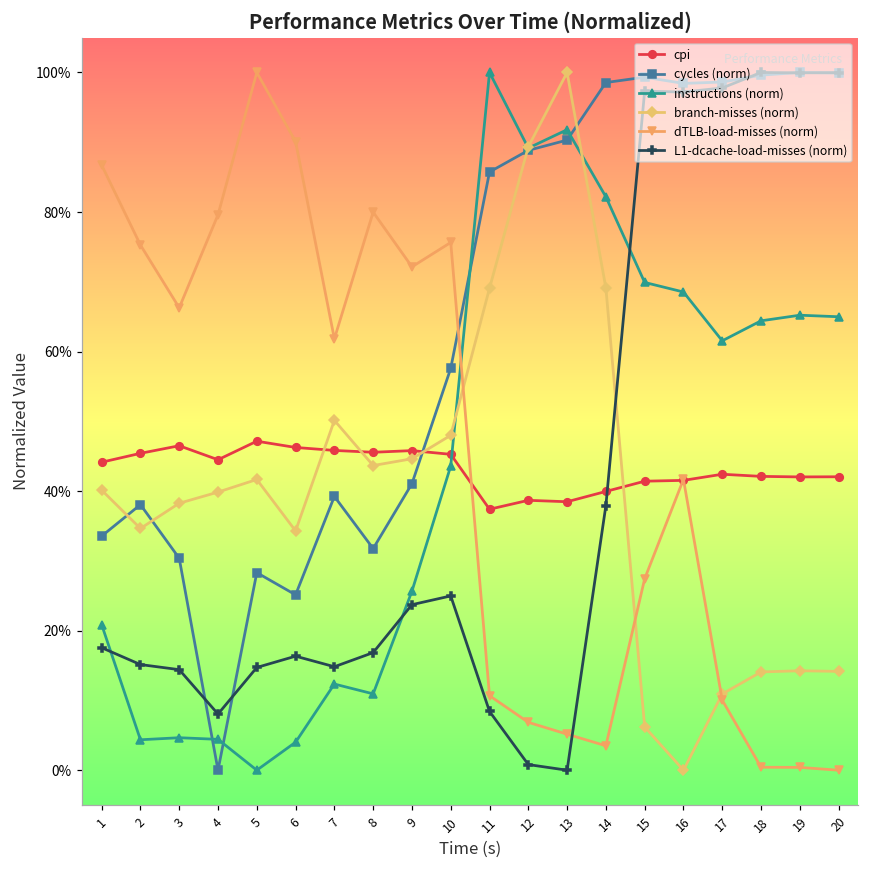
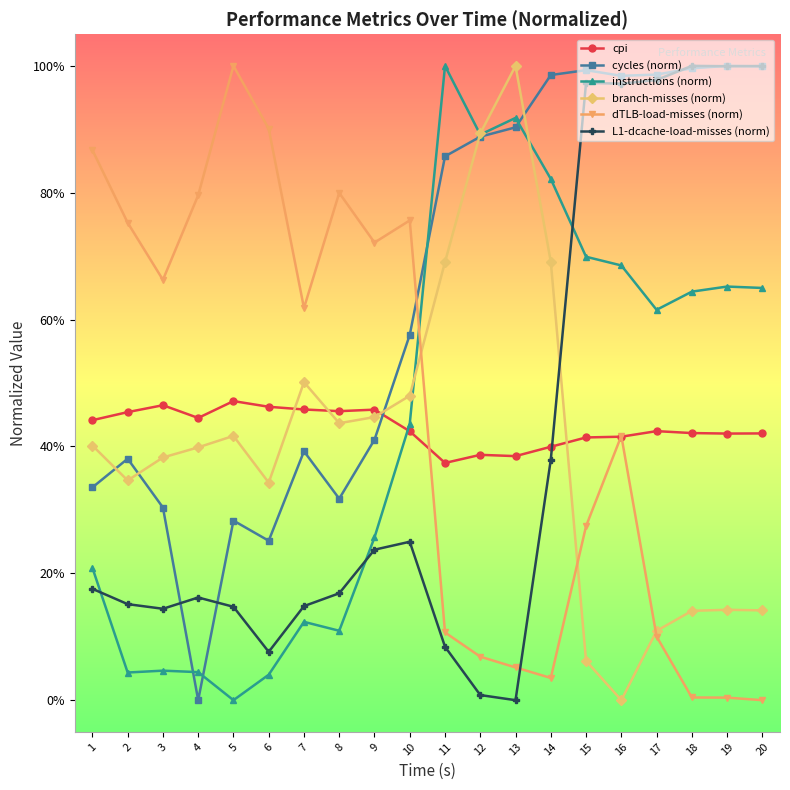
  {
    "cpi": {
      "1": "44%",
      "2": "45%",
      "3": "47%",
      "4": "44%",
      "5": "47%",
      "6": "46%",
      "7": "46%",
      "8": "46%",
      "9": "46%",
-     "10": "45%",
+     "10": "42%",
      "11": "37%",
      "12": "39%",
      "13": "38%",
      "14": "40%",
      "15": "41%",
      "17": "42%",
      "18": "42%",
      "19": "42%",
      "20": "42%"
    },
    "L1-dcache-load-misses (norm)": {
      "1": "18%",
      "2": "15%",
      "3": "14%",
-     "4": "8%",
+     "4": "16%",
      "5": "15%",
-     "6": "16%",
+     "6": "8%",
      "7": "15%",
      "8": "17%",
      "9": "24%",
      "10": "25%",
      "11": "8%",
      "12": "1%",
      "13": "0%",
      "14": "38%"
    }
  }
